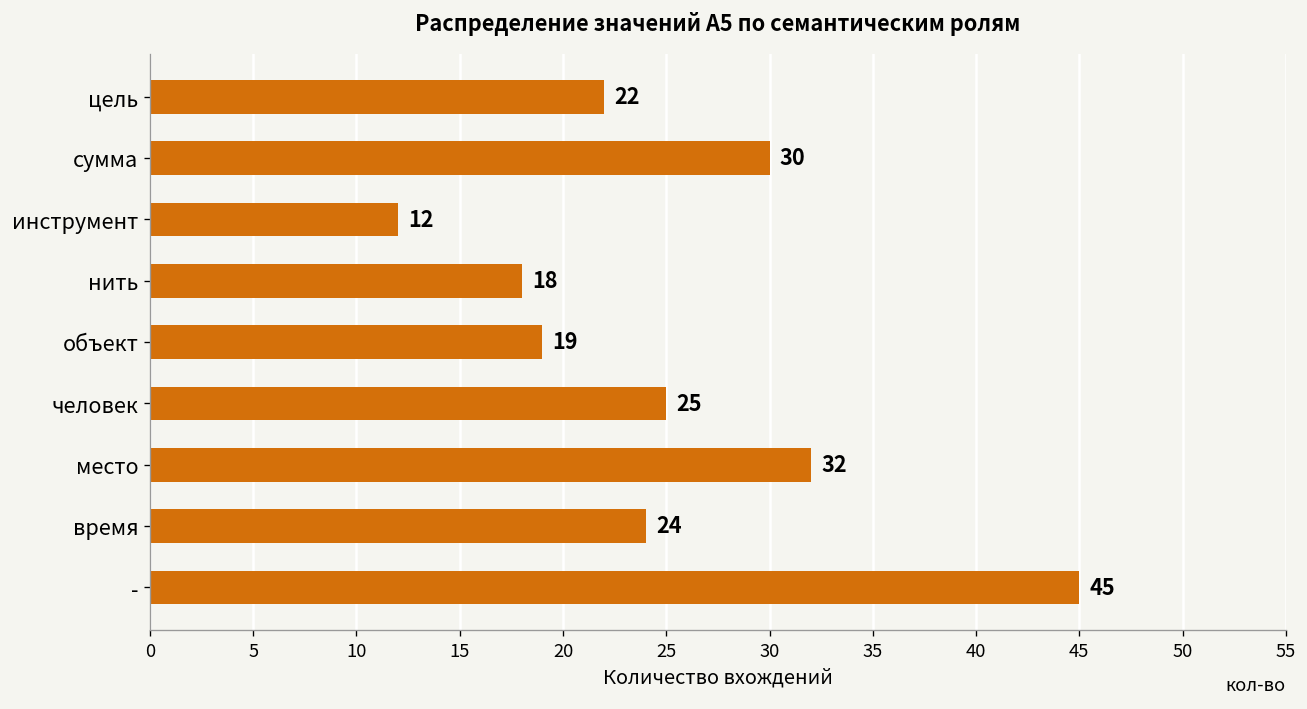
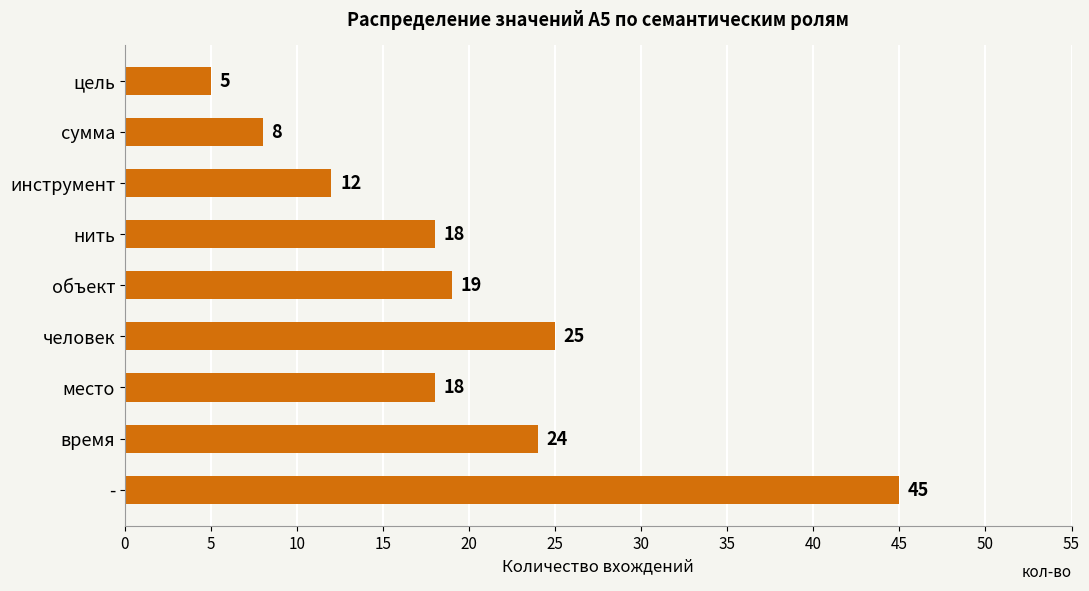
  {
-   "цель": 22,
-   "сумма": 30,
+   "цель": 5,
+   "сумма": 8,
    "инструмент": 12,
    "нить": 18,
    "объект": 19,
    "человек": 25,
-   "место": 32,
+   "место": 18,
    "время": 24,
    "-": 45
  }
